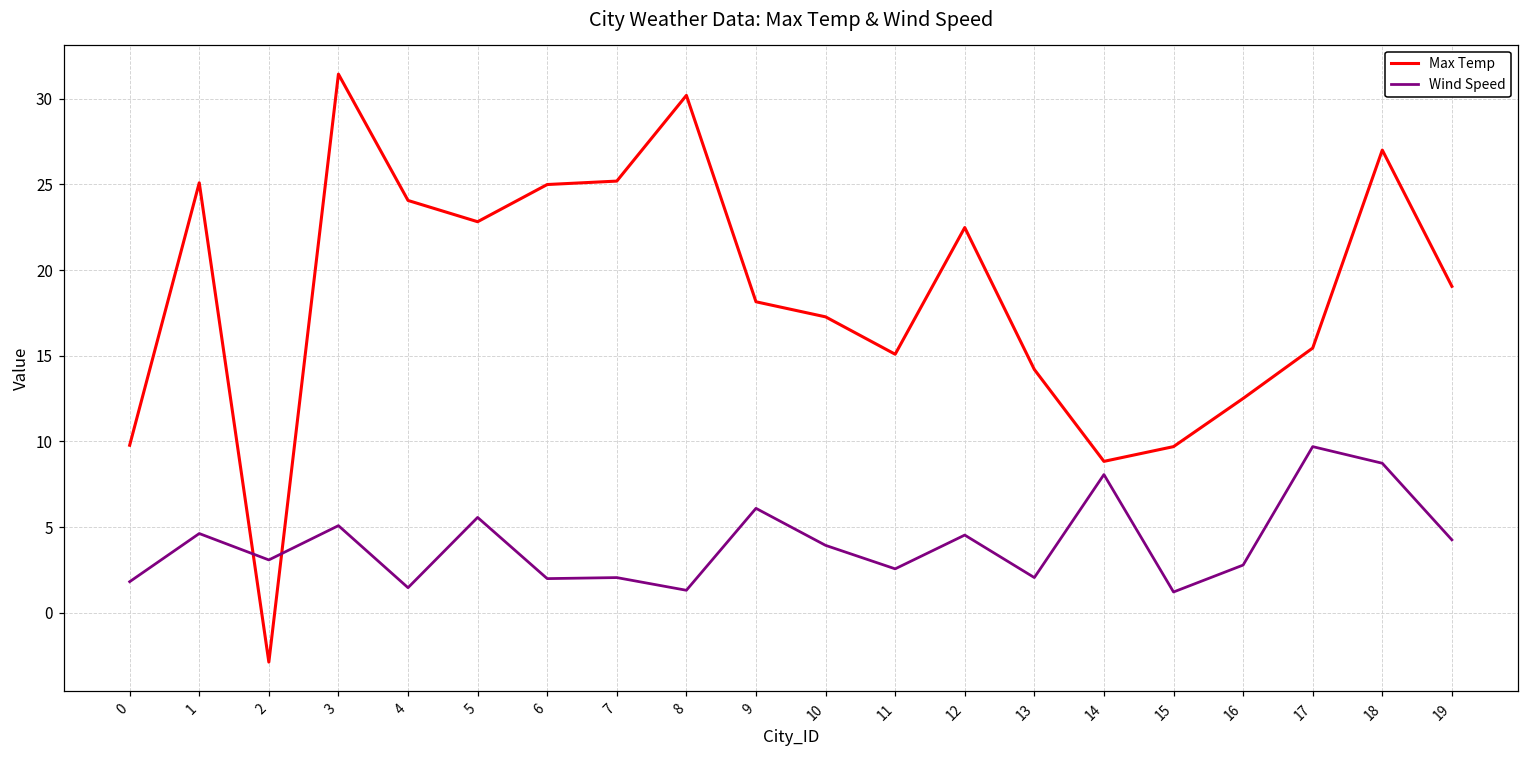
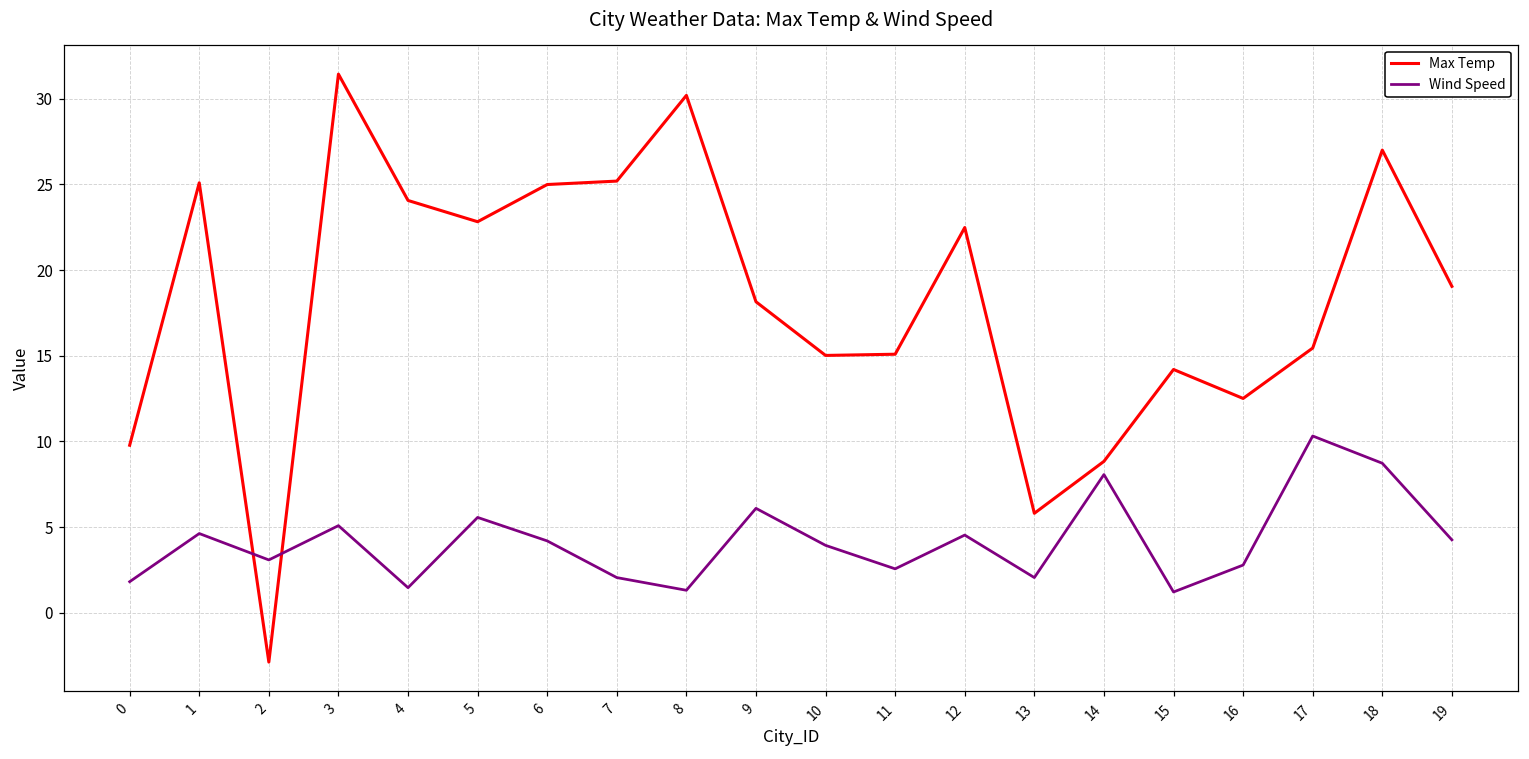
  {
    "Max Temp": {
      "0": 9.8,
      "1": 25.1,
      "2": -2.9,
      "3": 31.4,
      "4": 24.1,
      "5": 22.8,
      "6": 25.0,
      "7": 25.2,
      "8": 30.2,
      "9": 18.2,
-     "10": 17.3,
+     "10": 15.0,
      "11": 15.1,
      "12": 22.5,
-     "13": 14.2,
+     "13": 5.8,
      "14": 8.8,
-     "15": 9.7,
+     "15": 14.2,
      "16": 12.5,
      "17": 15.5,
      "18": 27.0,
      "19": 19.1
    },
    "Wind Speed": {
      "0": 1.8,
      "1": 4.6,
      "2": 3.1,
      "3": 5.1,
      "4": 1.5,
      "5": 5.6,
-     "6": 2.0,
+     "6": 4.2,
      "7": 2.1,
      "8": 1.3,
      "9": 6.1,
      "10": 3.9,
      "11": 2.6,
      "12": 4.5,
      "13": 2.1,
      "14": 8.1,
      "15": 1.2,
      "16": 2.8,
-     "17": 9.7,
+     "17": 10.3,
      "18": 8.7,
      "19": 4.3
    }
  }
